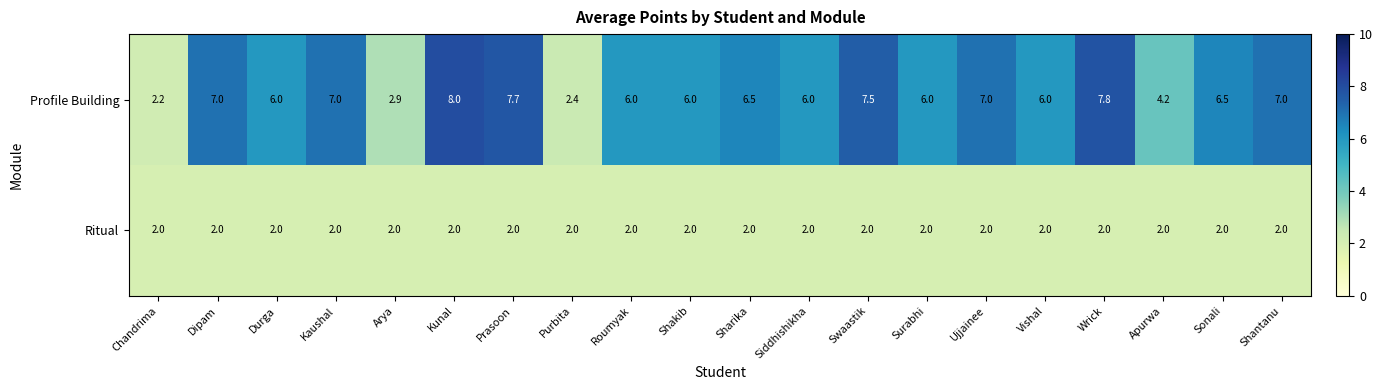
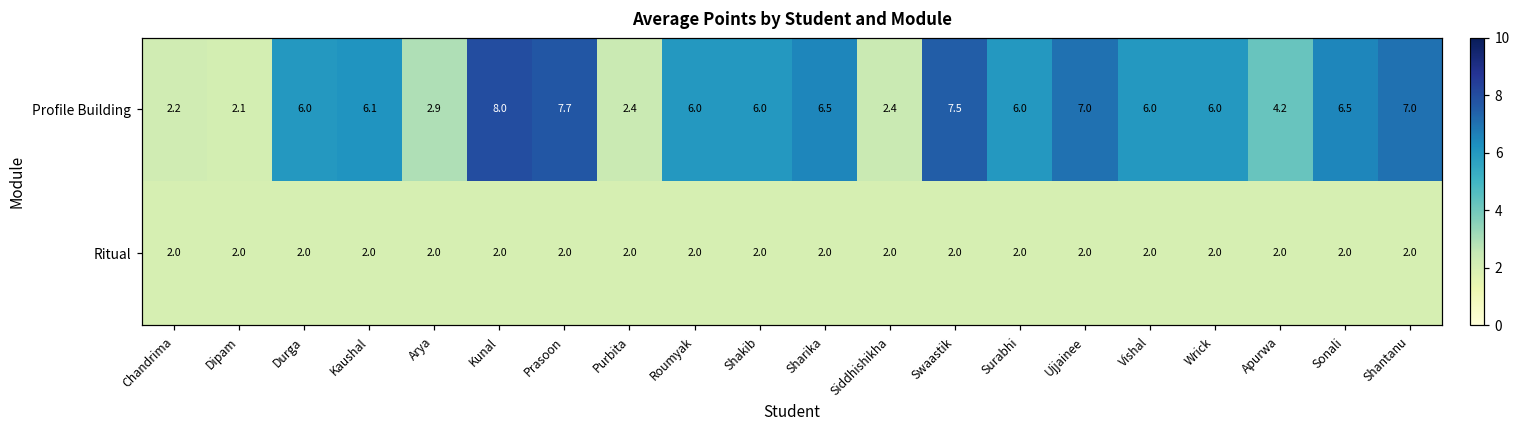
  {
    "Profile Building": {
      "Chandrima": 2.2,
-     "Dipam": 7.0,
+     "Dipam": 2.1,
      "Durga": 6.0,
-     "Kaushal": 7.0,
+     "Kaushal": 6.1,
      "Arya": 2.9,
      "Kunal": 8.0,
      "Prasoon": 7.7,
      "Purbita": 2.4,
      "Roumyak": 6.0,
      "Shakib": 6.0,
      "Sharika": 6.5,
-     "Siddhishikha": 6.0,
+     "Siddhishikha": 2.4,
      "Swaastik": 7.5,
      "Surabhi": 6.0,
      "Ujjainee": 7.0,
      "Vishal": 6.0,
-     "Wrick": 7.8,
+     "Wrick": 6.0,
      "Apurwa": 4.2,
      "Sonali": 6.5,
      "Shantanu": 7.0
    },
    "Ritual": {
      "Chandrima": 2.0,
      "Dipam": 2.0,
      "Durga": 2.0,
      "Kaushal": 2.0,
      "Arya": 2.0,
      "Kunal": 2.0,
      "Prasoon": 2.0,
      "Purbita": 2.0,
      "Roumyak": 2.0,
      "Shakib": 2.0,
      "Sharika": 2.0,
      "Siddhishikha": 2.0,
      "Swaastik": 2.0,
      "Surabhi": 2.0,
      "Ujjainee": 2.0,
      "Vishal": 2.0,
      "Wrick": 2.0,
      "Apurwa": 2.0,
      "Sonali": 2.0,
      "Shantanu": 2.0
    }
  }
